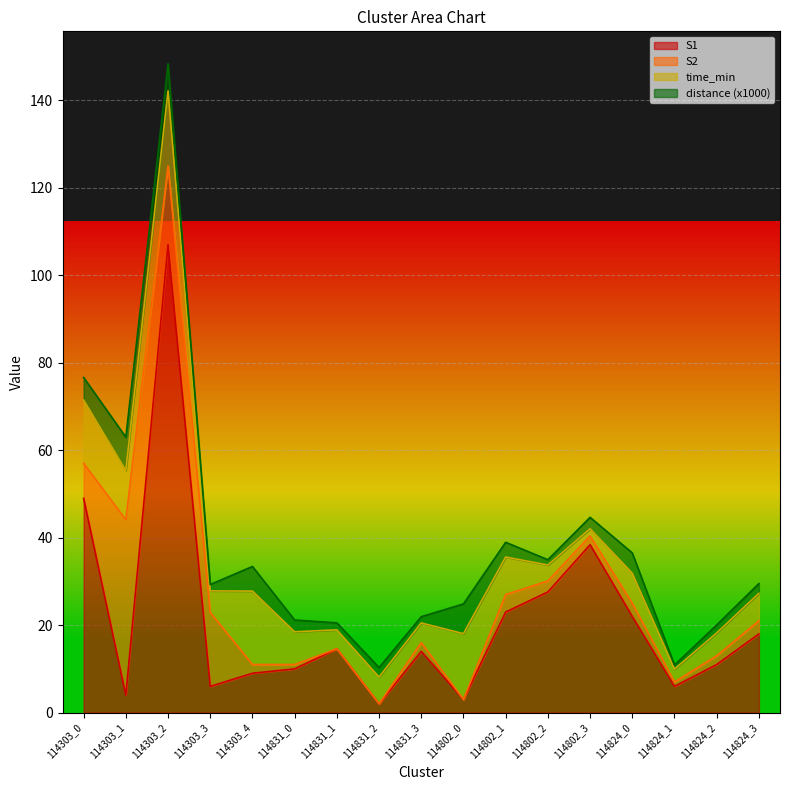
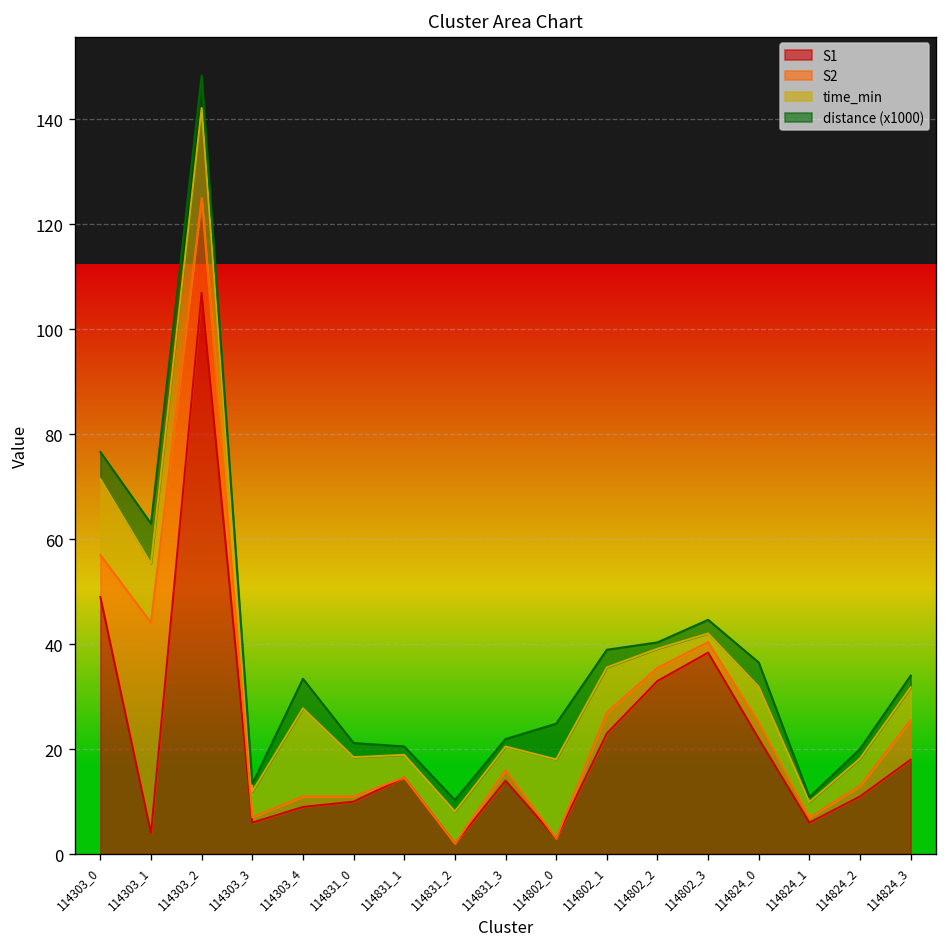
  {
    "S1": {
      "114303_0": 49,
      "114303_1": 4,
      "114303_2": 107,
      "114303_3": 6,
      "114303_4": 9,
      "114831_0": 10,
      "114831_3": 14,
      "114802_1": 23,
-     "114802_2": 28,
+     "114802_2": 33,
      "114802_3": 38,
      "114824_0": 22,
      "114824_1": 6,
      "114824_2": 11,
      "114824_3": 18
    },
    "S2": {
      "114303_0": 8,
      "114303_1": 40,
      "114303_2": 18,
-     "114303_3": 17,
+     "114303_3": 1,
      "114303_4": 2,
      "114831_0": 1,
      "114831_3": 2,
      "114802_1": 4,
      "114802_2": 3,
      "114802_3": 2,
      "114824_0": 3,
      "114824_1": 1,
      "114824_2": 2,
-     "114824_3": 3
+     "114824_3": 8
    },
    "time_min": {
      "114303_0": 14,
      "114303_1": 11,
      "114303_2": 17,
      "114303_3": 5,
      "114303_4": 17,
      "114831_0": 7,
      "114831_1": 4,
      "114831_2": 6,
      "114831_3": 5,
      "114802_0": 15,
      "114802_1": 9,
      "114802_2": 4,
      "114802_3": 2,
      "114824_0": 7,
      "114824_1": 3,
      "114824_2": 5,
      "114824_3": 6
    },
    "distance (x1000)": {
      "114303_0": 5,
      "114303_1": 8,
      "114303_2": 6,
      "114303_3": 1,
      "114303_4": 6,
      "114831_0": 3,
      "114831_1": 2,
      "114831_2": 2,
      "114831_3": 1,
      "114802_0": 7,
      "114802_1": 3,
      "114802_2": 1,
      "114802_3": 3,
      "114824_0": 5,
      "114824_1": 1,
      "114824_2": 2,
      "114824_3": 2
    }
  }
